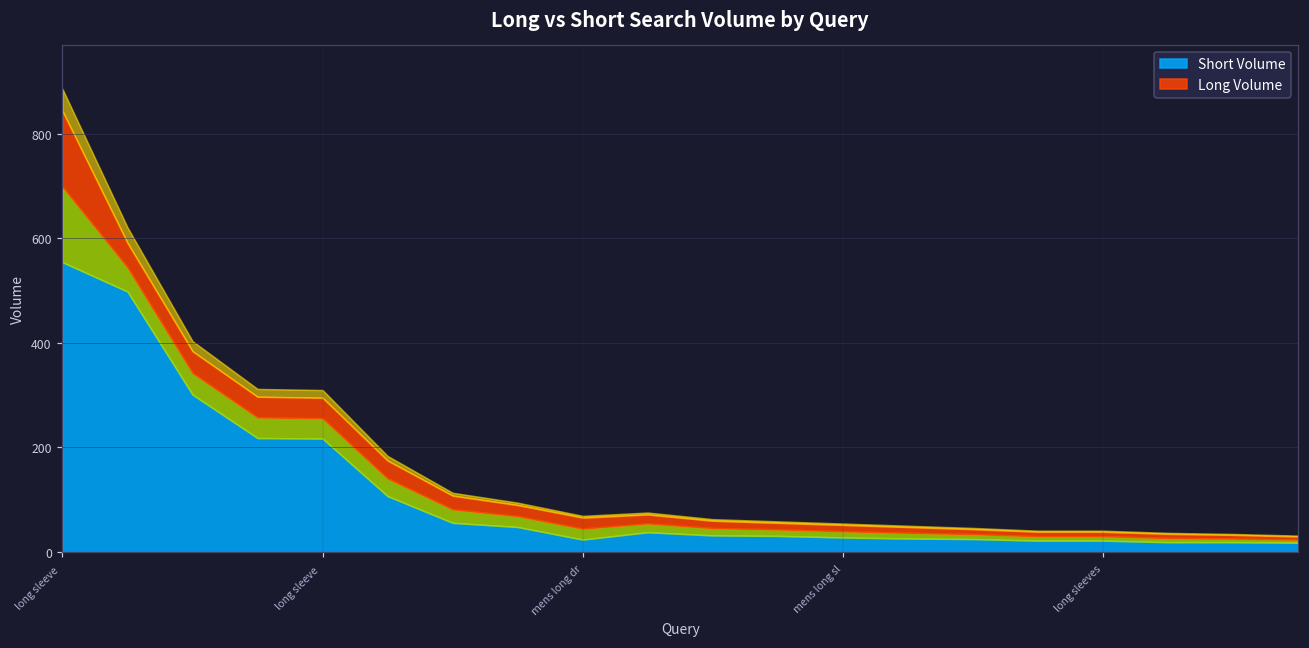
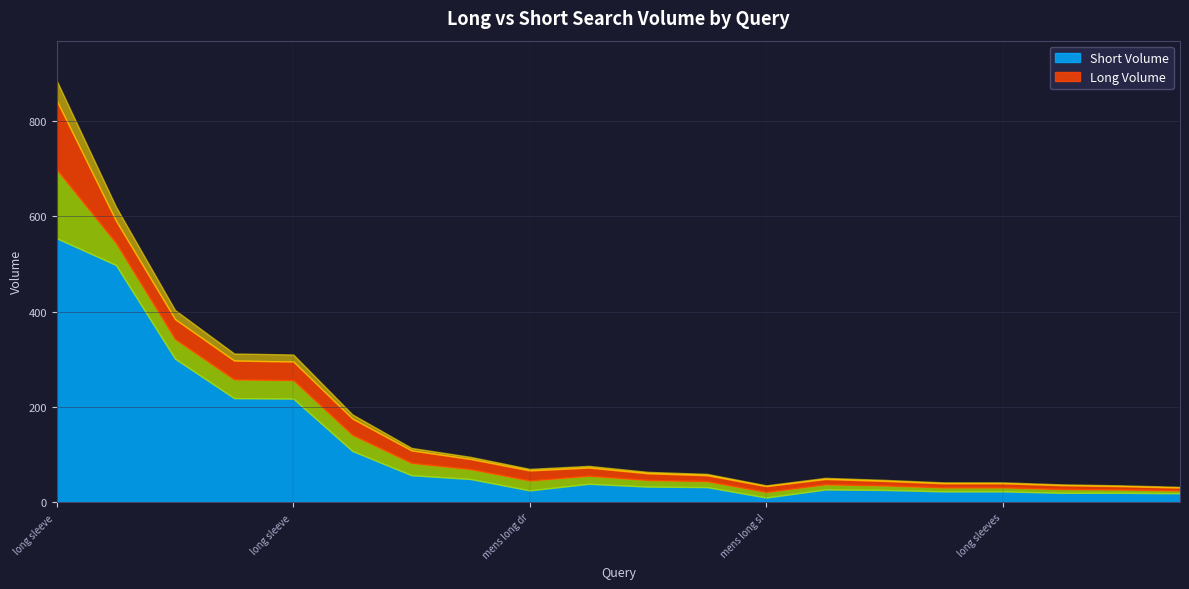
  {
    "Short Volume": {
      "mens long dr": 20,
-     "mens long sl": 30,
+     "mens long sl": 10,
      "long sleeves": 20
    }
  }
